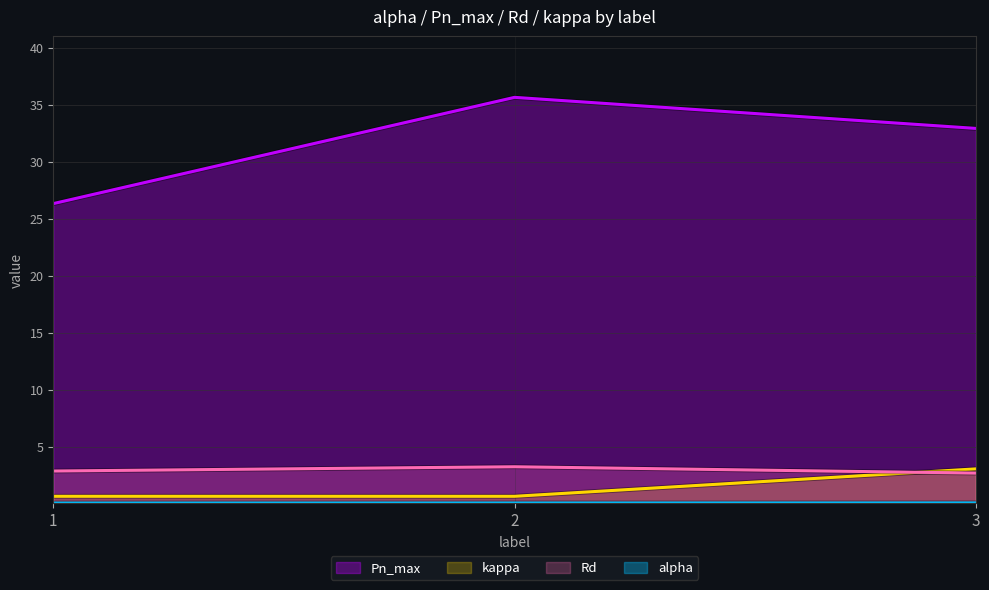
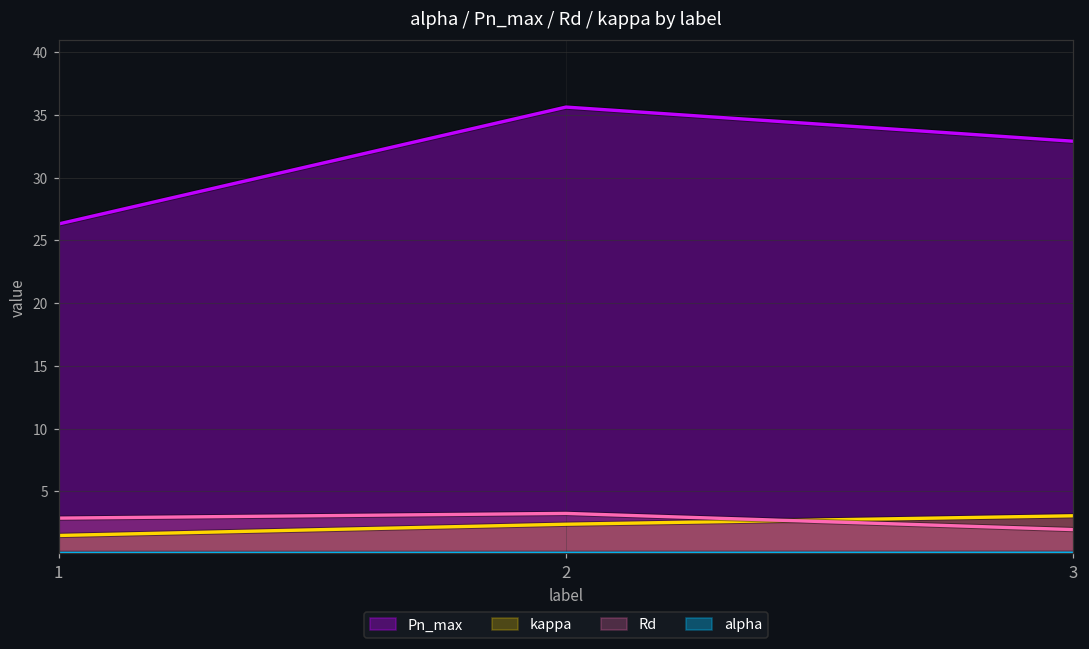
  {
    "Pn_max": {
      "1": 26.3,
      "2": 35.6,
      "3": 32.9
    },
    "kappa": {
-     "1": 0.6,
-     "2": 0.6,
+     "1": 1.5,
+     "2": 2.4,
      "3": 3.0
    },
    "Rd": {
      "1": 2.9,
      "2": 3.2,
-     "3": 2.7
+     "3": 1.9
    },
    "alpha": {
      "1": 0.0,
      "2": 0.0,
      "3": 0.1
    }
  }
